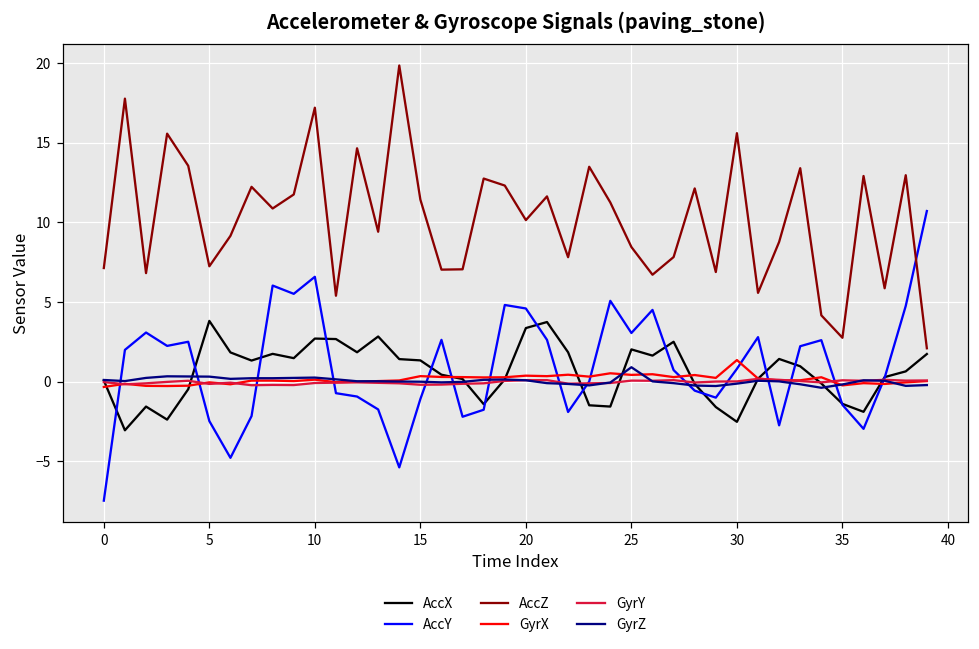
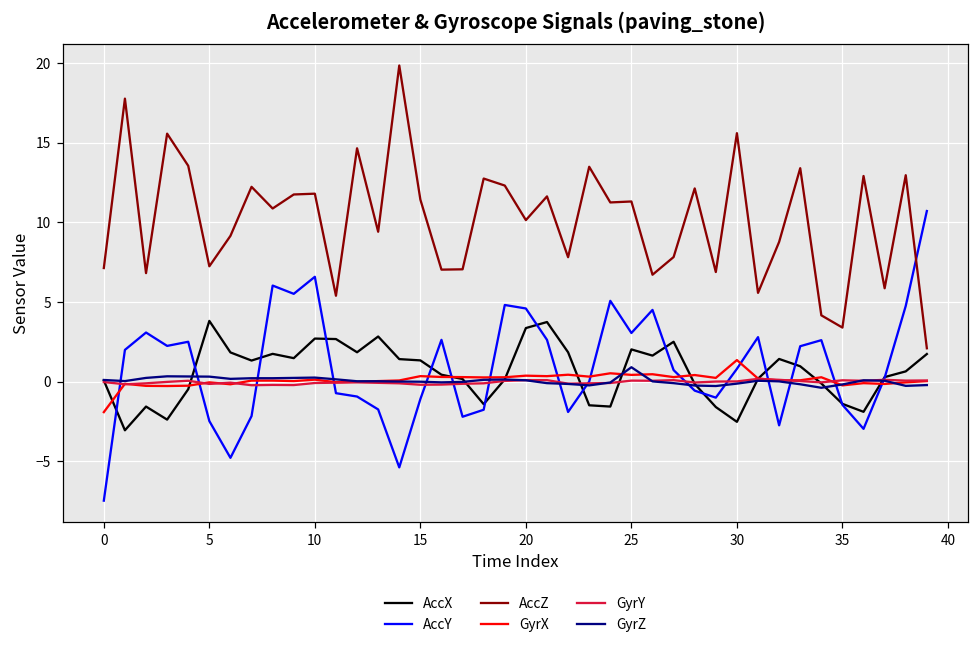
  {
    "AccX": {
      "5": 3.8,
      "10": 2.7,
      "15": 1.3,
      "20": 3.4,
      "25": 2.0,
      "30": -2.5
    },
    "AccY": {
      "0": -7.5,
      "5": -2.5,
      "10": 6.6,
      "15": -1.1,
      "20": 4.6,
      "25": 3.1,
      "30": 0.8
    },
    "AccZ": {
      "0": 7.1,
      "5": 7.2,
-     "10": 17.2,
+     "10": 11.8,
      "15": 11.4,
      "20": 10.1,
-     "25": 8.5,
+     "25": 11.3,
      "30": 15.6,
-     "35": 2.8
+     "35": 3.4
    },
    "GyrX": {
-     "0": -0.3,
+     "0": -1.9,
      "15": 0.3,
      "20": 0.4,
      "25": 0.4,
      "30": 1.4
    },
    "GyrY": {
      "10": -0.1,
      "15": -0.2,
      "25": 0.1,
      "35": 0.1
    },
    "GyrZ": {
      "5": 0.3,
      "15": 0.0,
      "25": 0.9
    }
  }
